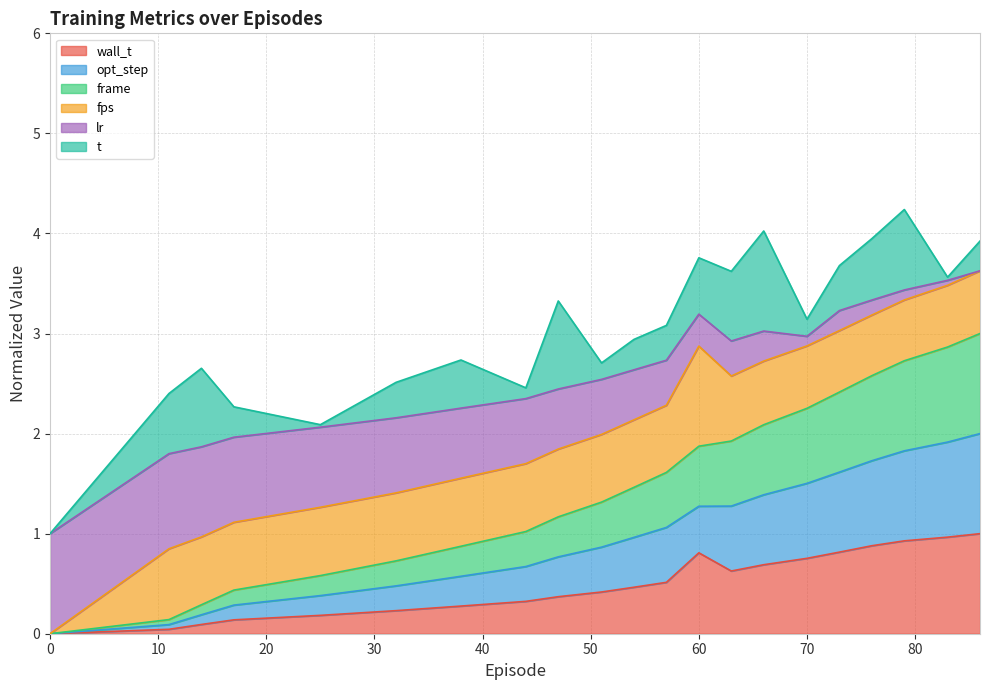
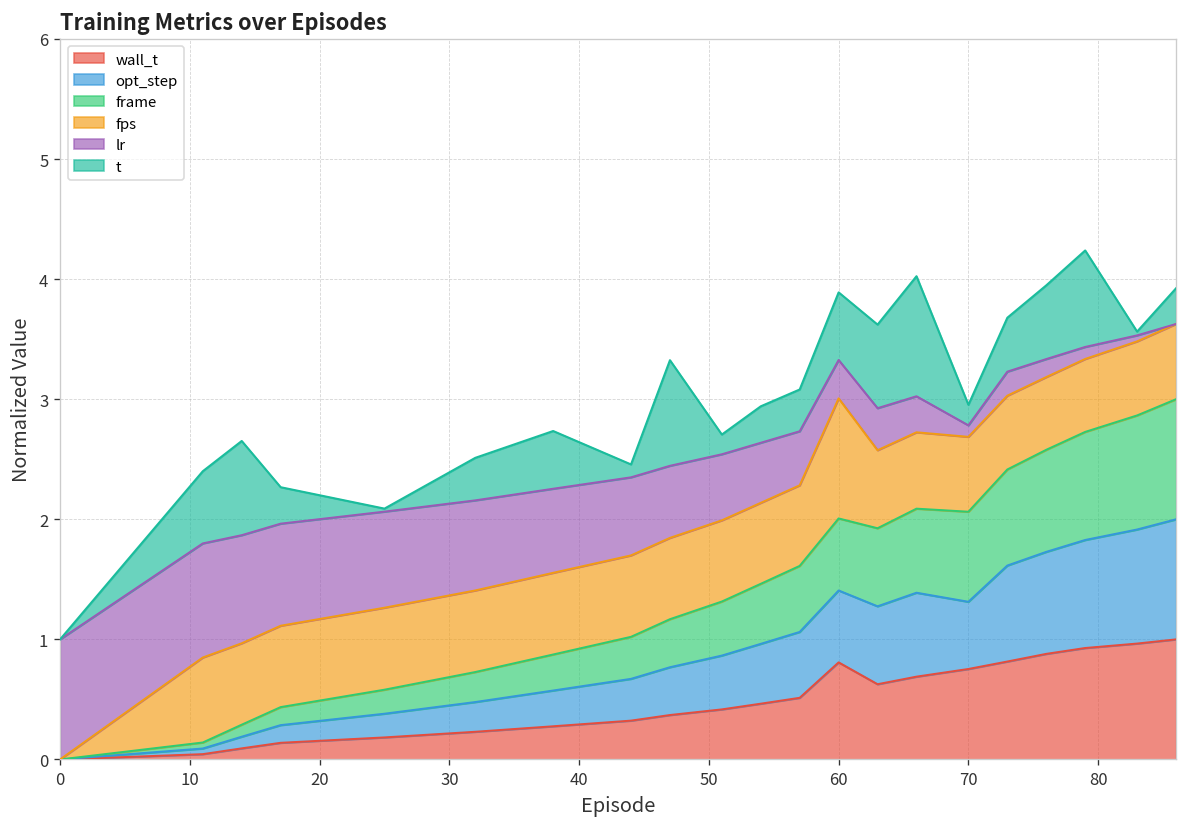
  {
    "wall_t": {
      "60": 0.81,
      "70": 0.75
    },
    "opt_step": {
-     "60": 0.47,
-     "70": 0.75
+     "60": 0.60,
+     "70": 0.56
    },
    "fps": {
      "60": 1.00,
      "70": 0.62
    },
    "lr": {
      "60": 0.32,
      "70": 0.10
    }
  }
